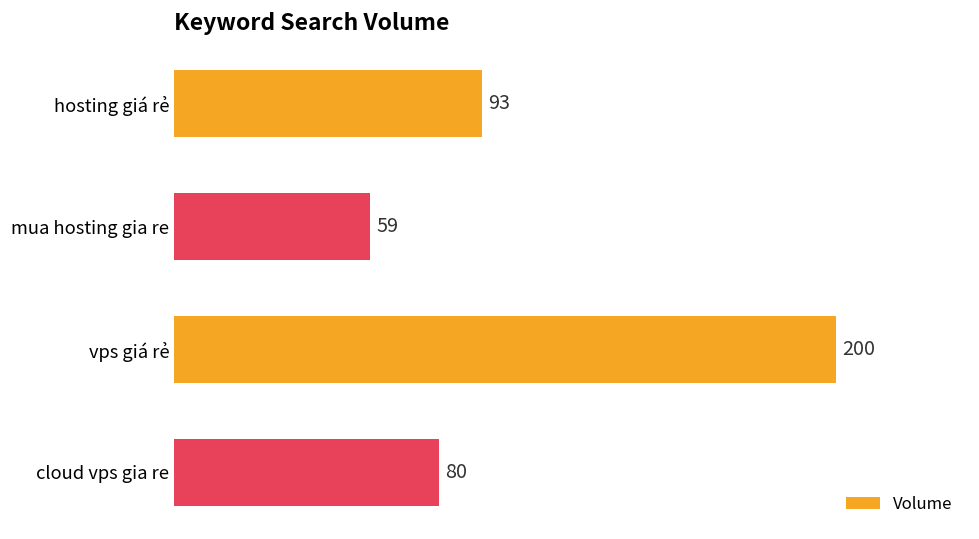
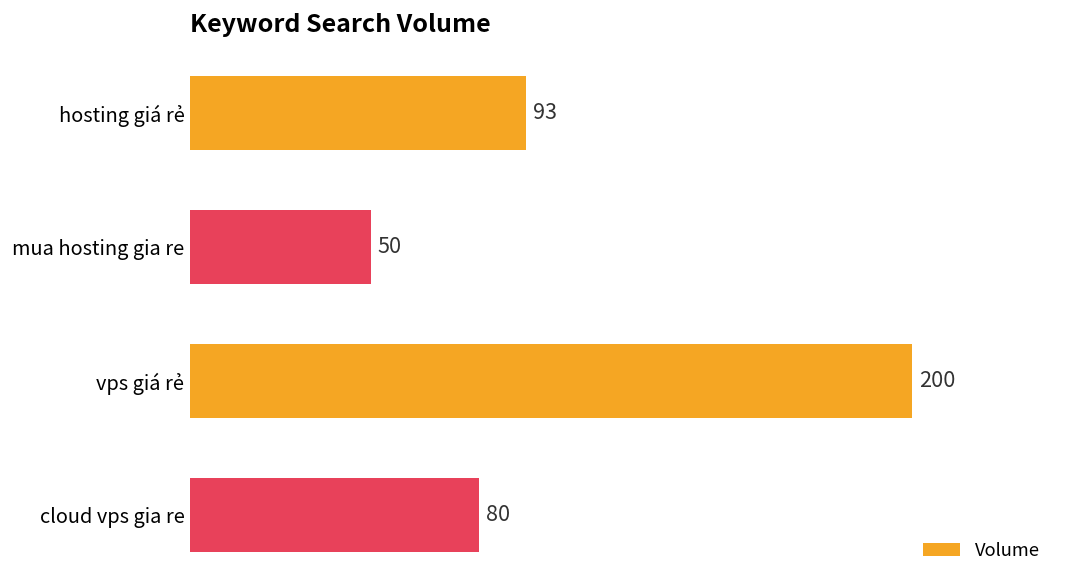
  {
    "hosting giá rẻ": 93,
-   "mua hosting gia re": 59,
+   "mua hosting gia re": 50,
    "vps giá rẻ": 200,
    "cloud vps gia re": 80
  }
